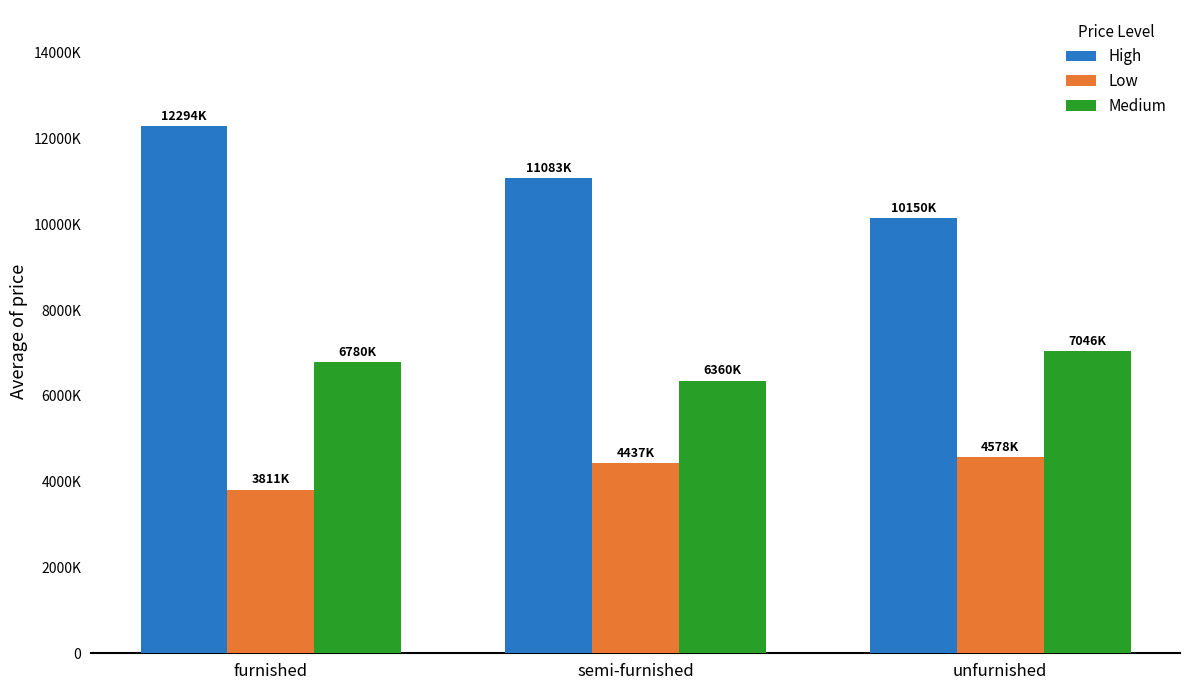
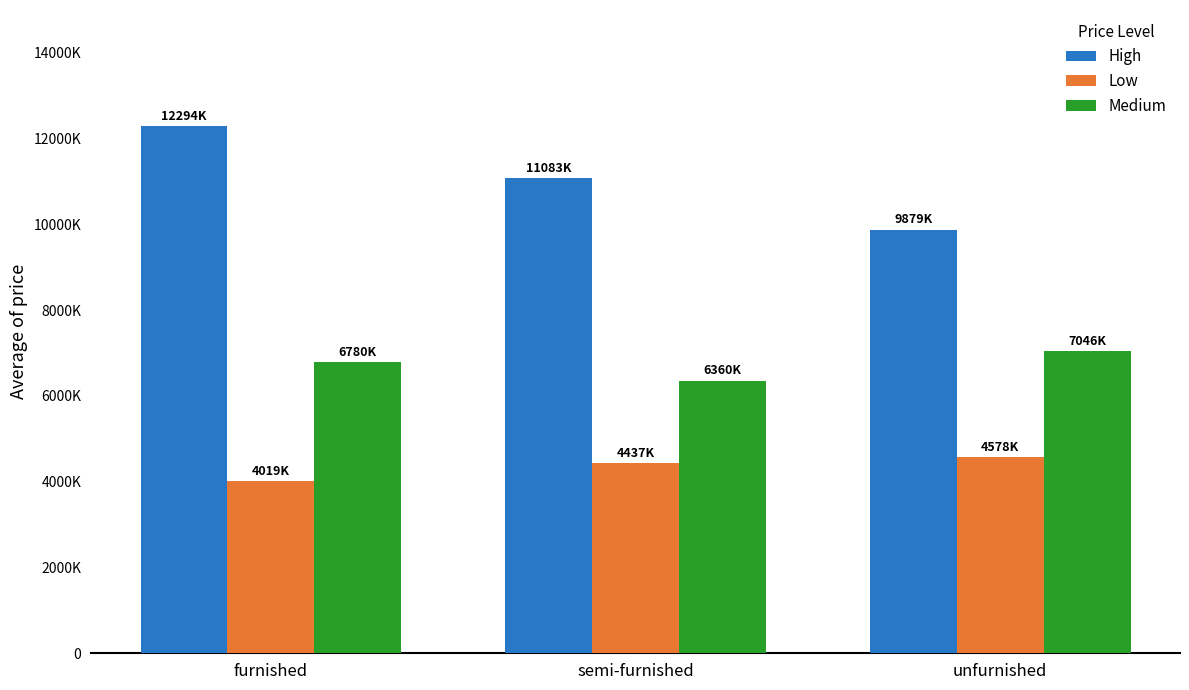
  {
    "High": {
      "furnished": "12294K",
      "semi-furnished": "11083K",
-     "unfurnished": "10150K"
+     "unfurnished": "9879K"
    },
    "Low": {
-     "furnished": "3811K",
+     "furnished": "4019K",
      "semi-furnished": "4437K",
      "unfurnished": "4578K"
    },
    "Medium": {
      "furnished": "6780K",
      "semi-furnished": "6360K",
      "unfurnished": "7046K"
    }
  }
